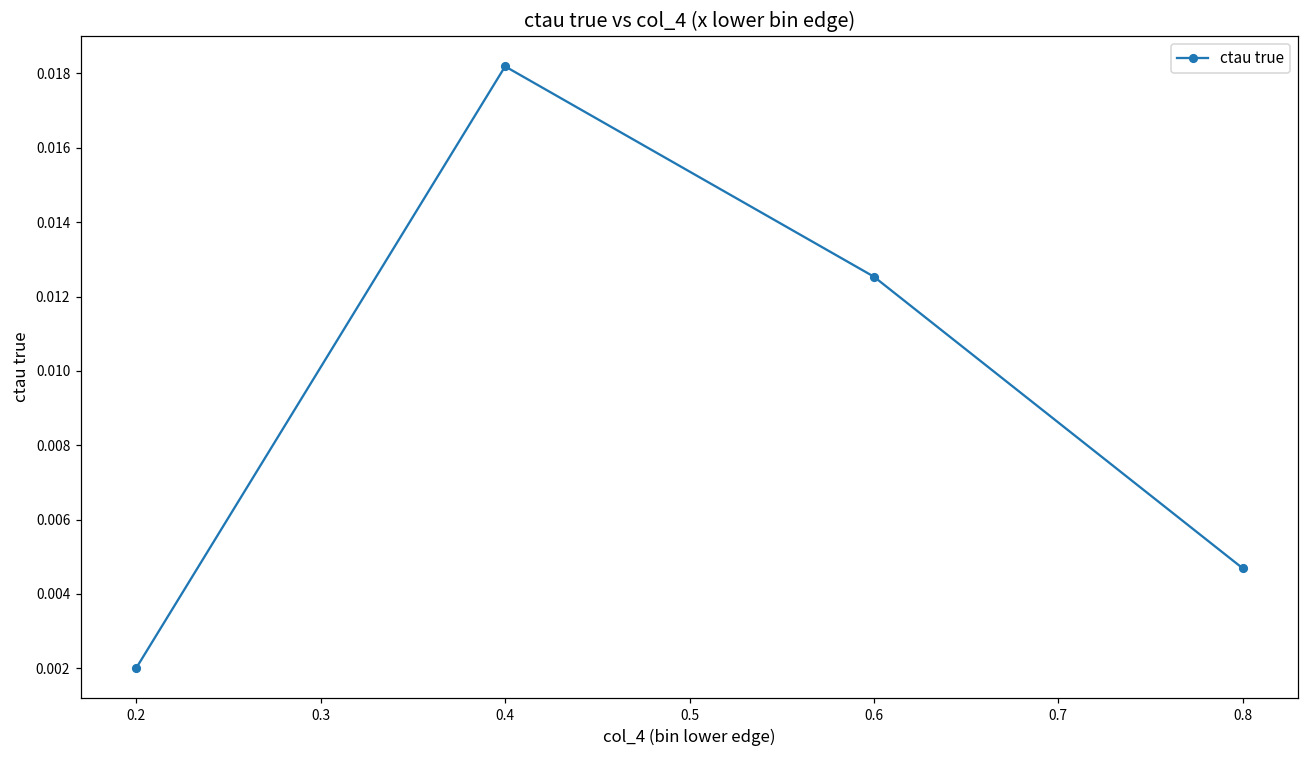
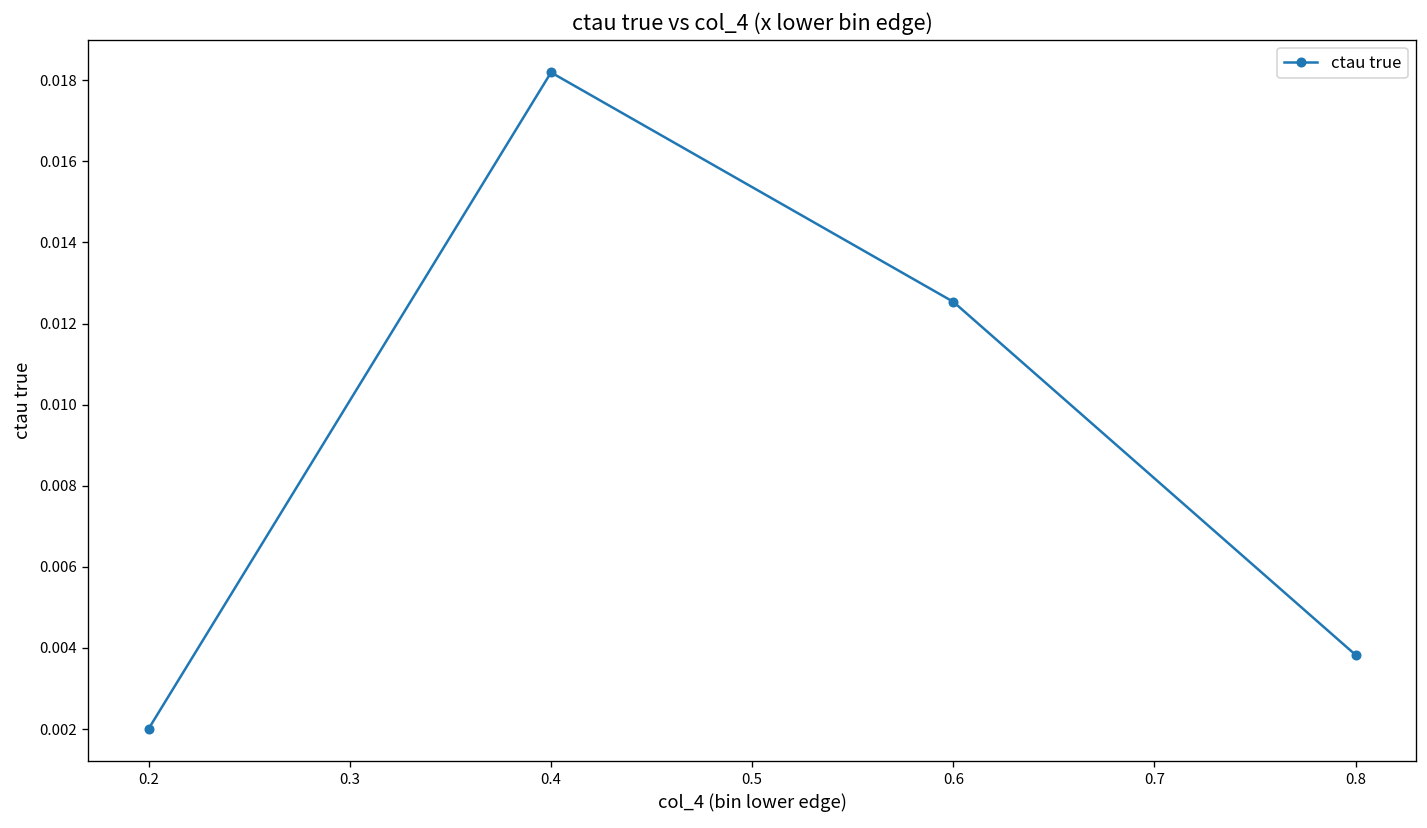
  {
    "0.2": 0.0020,
    "0.4": 0.0182,
    "0.6": 0.0125,
-   "0.8": 0.0047
+   "0.8": 0.0038
  }
